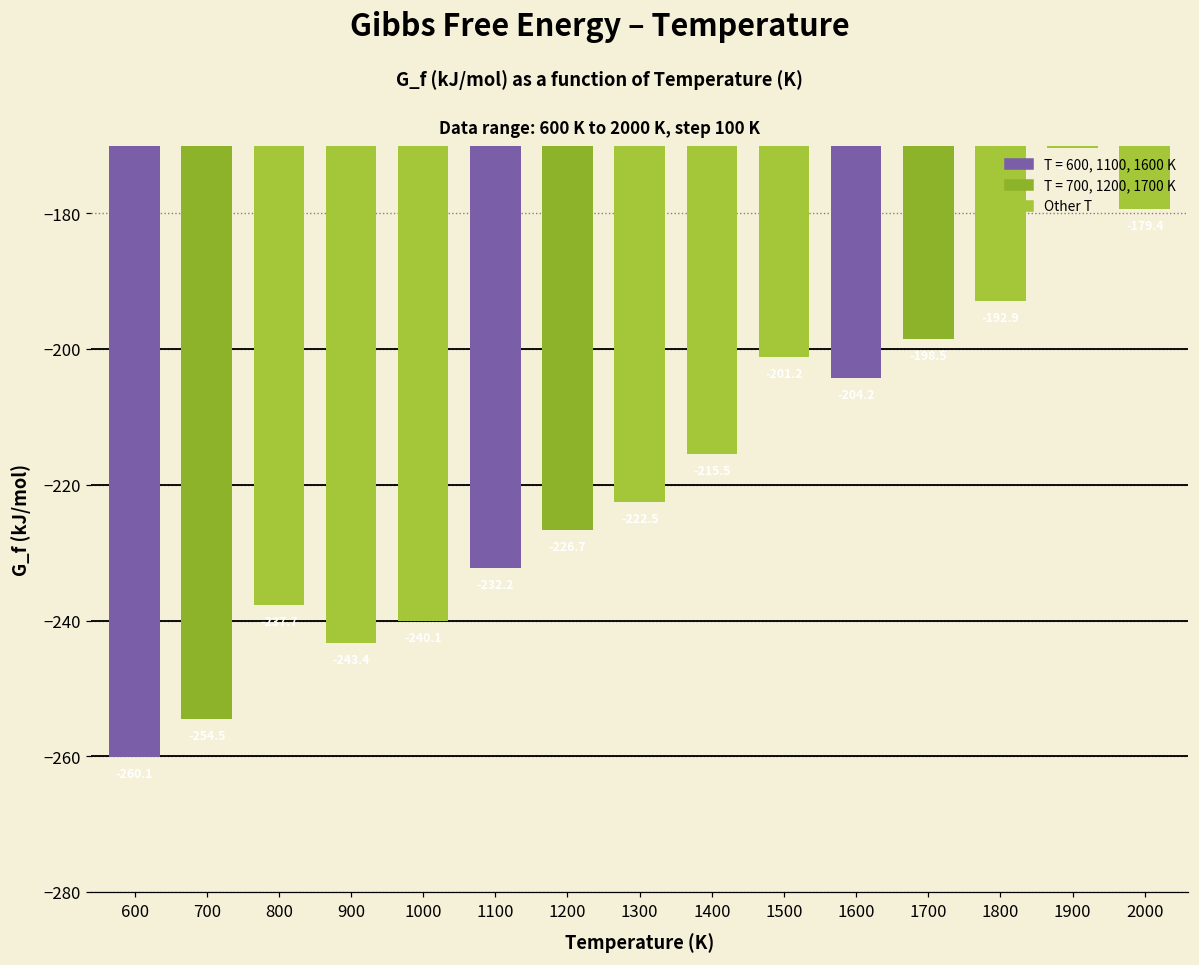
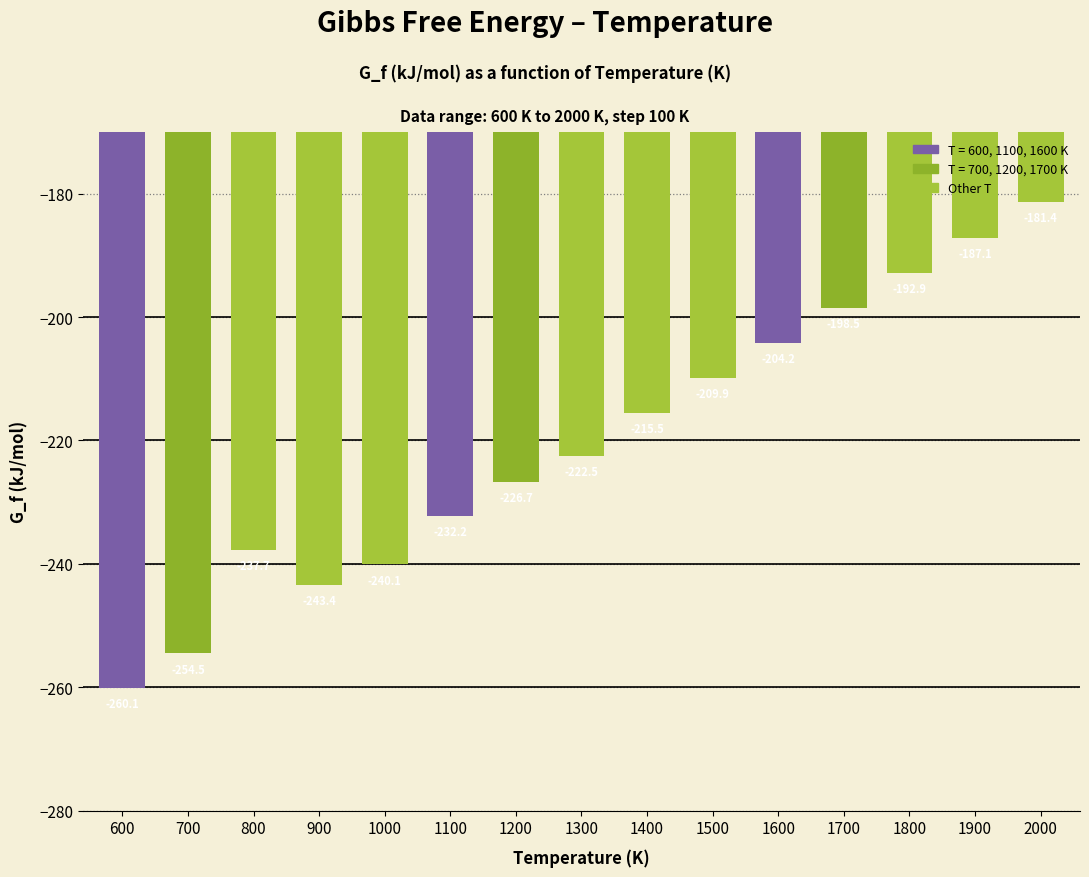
  {
    "600": -260,
    "700": -254,
    "800": -238,
    "900": -243,
    "1000": -240,
    "1100": -232,
    "1200": -227,
    "1300": -222,
    "1400": -215,
-   "1500": -201,
+   "1500": -210,
    "1600": -204,
    "1700": -199,
    "1800": -193,
-   "1900": -170,
-   "2000": -179
+   "1900": -187,
+   "2000": -181
  }
